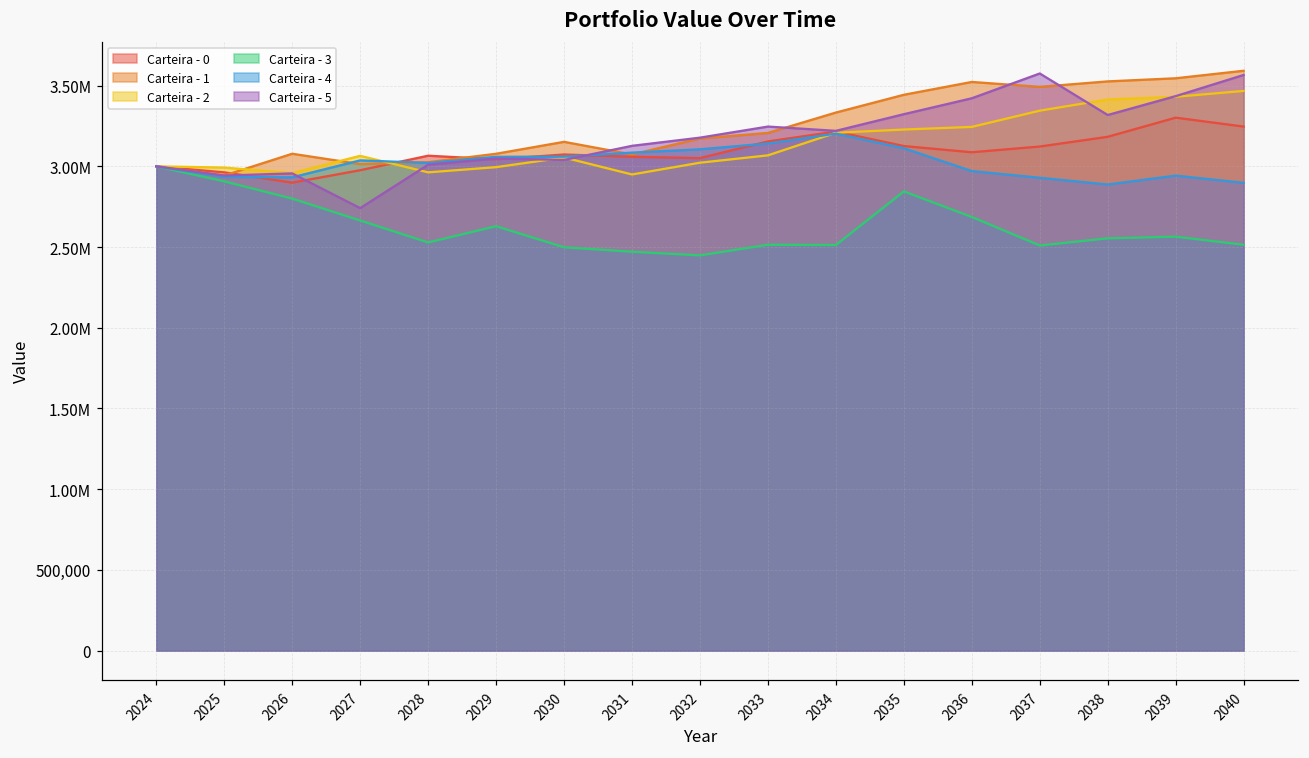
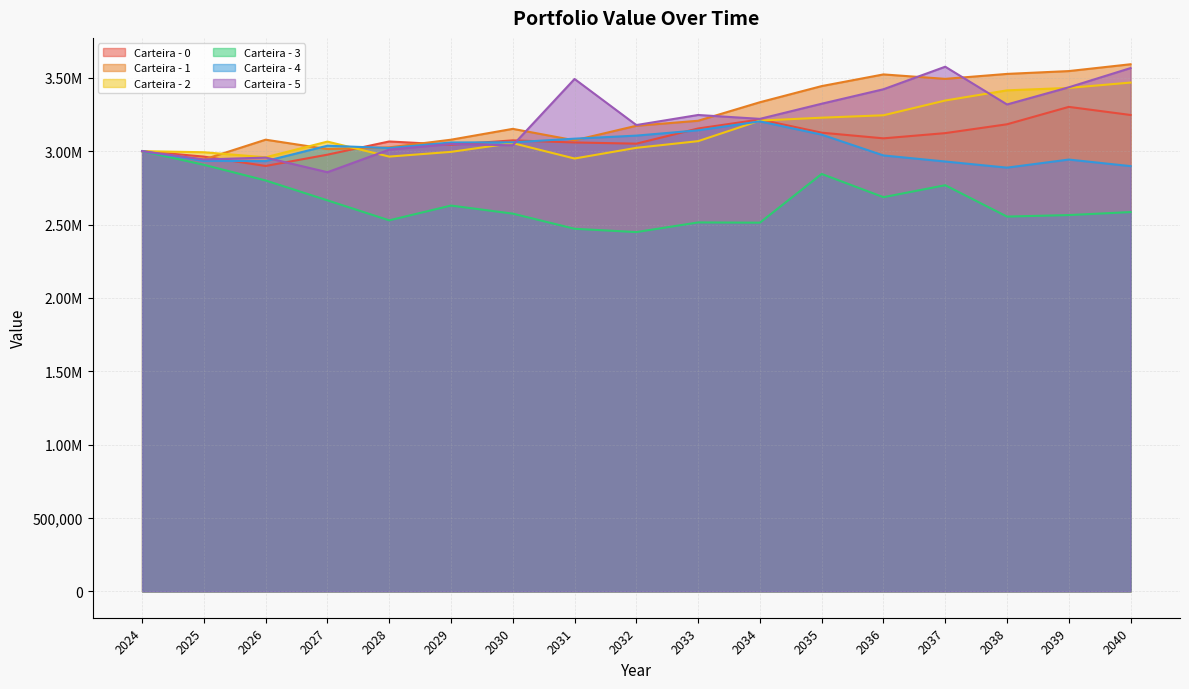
  {
    "Carteira - 3": {
      "2025": "2,910,000",
      "2026": "2,800,000",
      "2027": "2,660,000",
      "2028": "2,530,000",
      "2029": "2,630,000",
-     "2030": "2,500,000",
+     "2030": "2,570,000",
      "2031": "2,470,000",
      "2032": "2,450,000",
      "2033": "2,510,000",
      "2034": "2,510,000",
      "2035": "2,840,000",
      "2036": "2,690,000",
-     "2037": "2,510,000",
+     "2037": "2,770,000",
      "2038": "2,550,000",
      "2039": "2,560,000",
-     "2040": "2,510,000"
+     "2040": "2,580,000"
    },
    "Carteira - 4": {
      "2026": "2,930,000",
      "2027": "3,040,000",
      "2032": "3,110,000",
      "2036": "2,970,000",
      "2037": "2,930,000",
      "2038": "2,890,000",
      "2039": "2,940,000",
      "2040": "2,900,000"
    },
    "Carteira - 5": {
-     "2027": "2,740,000",
-     "2031": "3,130,000",
+     "2027": "2,860,000",
+     "2031": "3,490,000",
      "2033": "3,250,000",
      "2035": "3,320,000",
      "2036": "3,420,000",
      "2037": "3,580,000",
      "2038": "3,320,000",
      "2040": "3,570,000"
    }
  }
